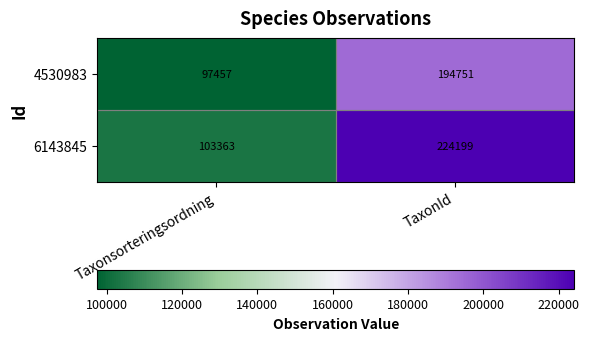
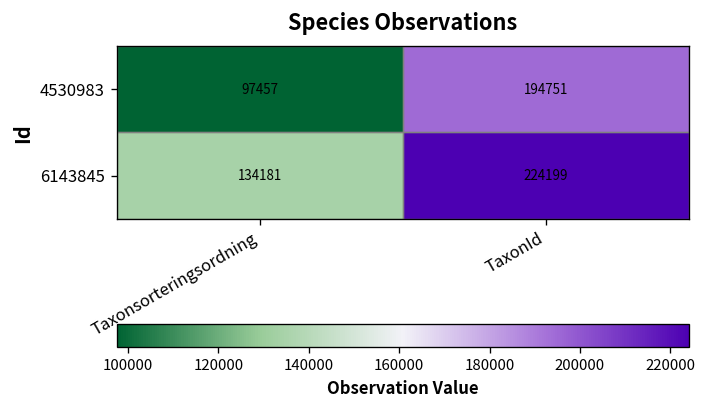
  {
    "4530983": {
      "Taxonsorteringsordning": 97457,
      "TaxonId": 194751
    },
    "6143845": {
-     "Taxonsorteringsordning": 103363,
+     "Taxonsorteringsordning": 134181,
      "TaxonId": 224199
    }
  }
